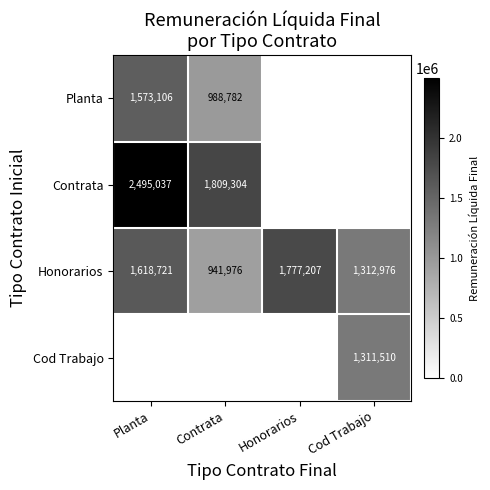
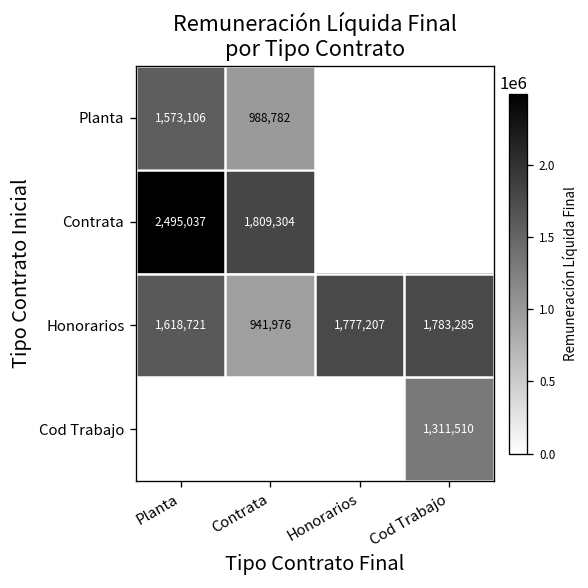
  {
    "Planta": {
      "Planta": "1,573,106",
      "Contrata": "988,782"
    },
    "Contrata": {
      "Planta": "2,495,037",
      "Contrata": "1,809,304"
    },
    "Honorarios": {
      "Planta": "1,618,721",
      "Contrata": "941,976",
      "Honorarios": "1,777,207",
-     "Cod Trabajo": "1,312,976"
+     "Cod Trabajo": "1,783,285"
    },
    "Cod Trabajo": {
      "Cod Trabajo": "1,311,510"
    }
  }
